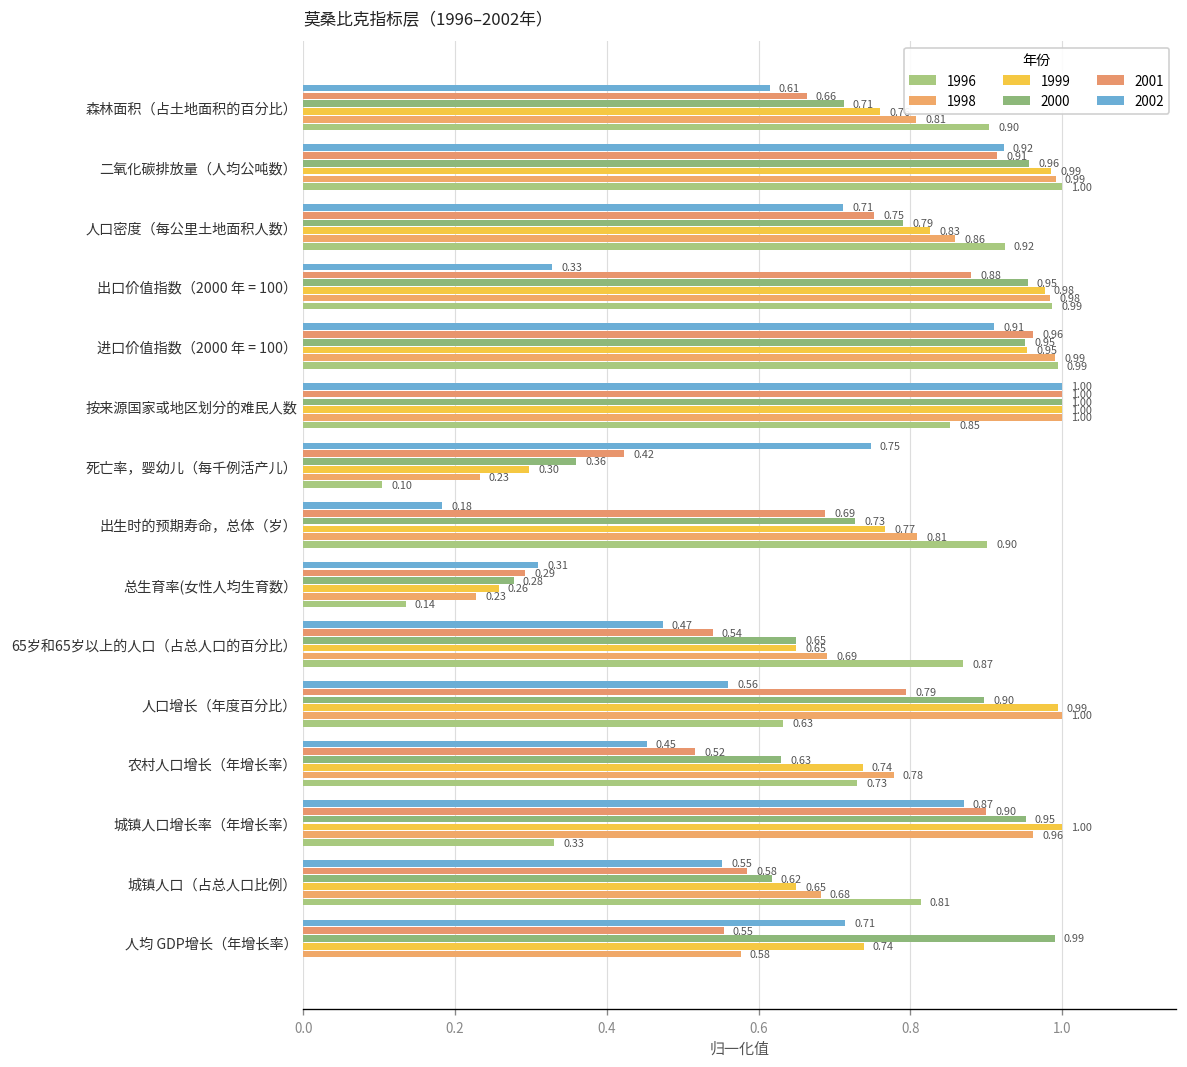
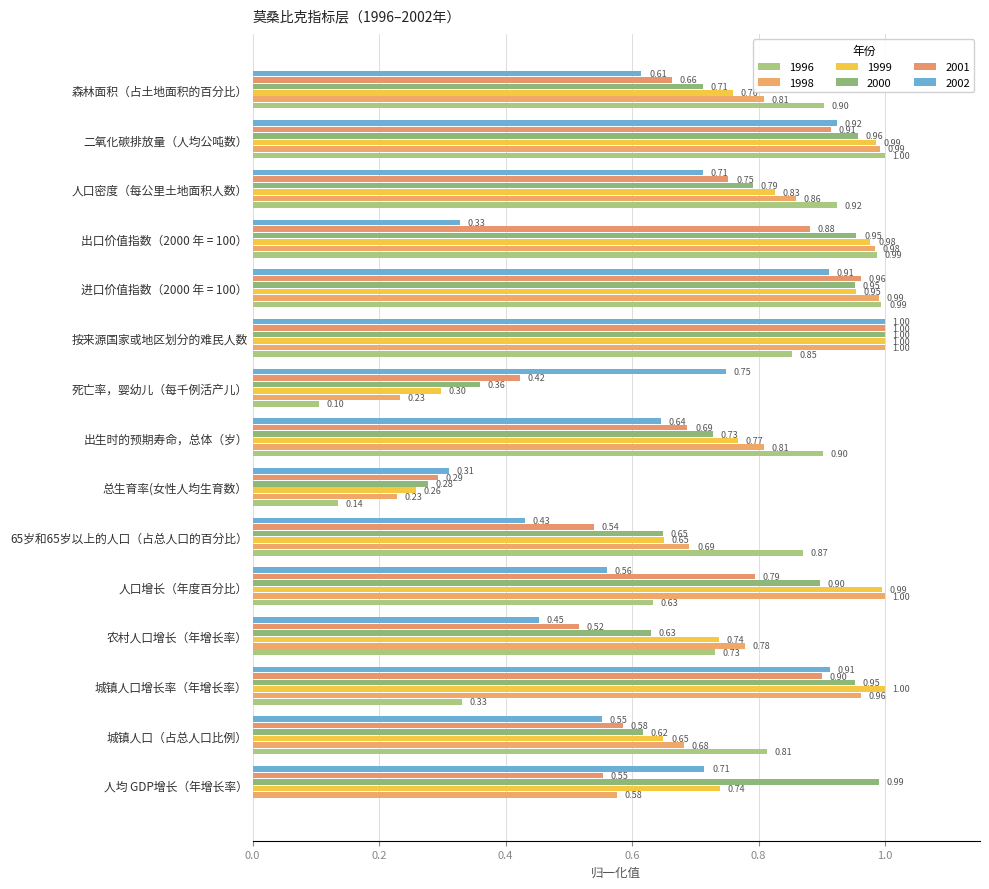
  {
    "2002": {
      "森林面积（占土地面积的百分比）": 0.61,
      "人口密度（每公里土地面积人数）": 0.71,
      "出口价值指数（2000 年 = 100）": 0.33,
      "进口价值指数（2000 年 = 100）": 0.91,
      "死亡率，婴幼儿（每千例活产儿）": 0.75,
-     "出生时的预期寿命，总体（岁）": 0.18,
+     "出生时的预期寿命，总体（岁）": 0.64,
      "总生育率(女性人均生育数）": 0.31,
-     "65岁和65岁以上的人口（占总人口的百分比）": 0.47,
+     "65岁和65岁以上的人口（占总人口的百分比）": 0.43,
      "人口增长（年度百分比）": 0.56,
      "农村人口增长（年增长率）": 0.45,
-     "城镇人口增长率（年增长率）": 0.87,
+     "城镇人口增长率（年增长率）": 0.91,
      "城镇人口（占总人口比例）": 0.55,
      "人均 GDP增长（年增长率）": 0.71
    }
  }
